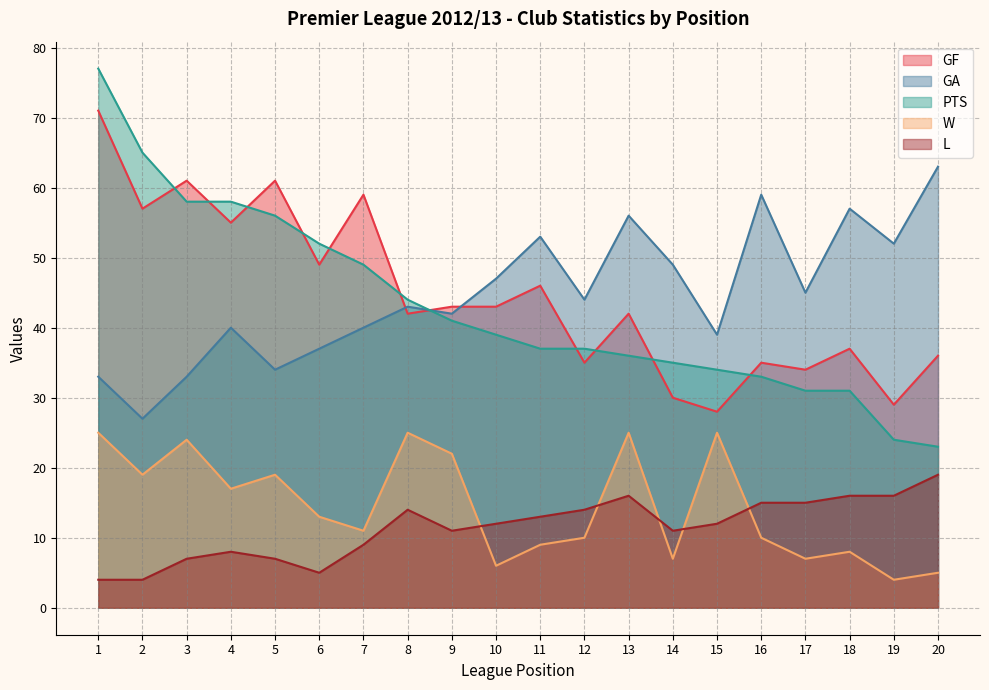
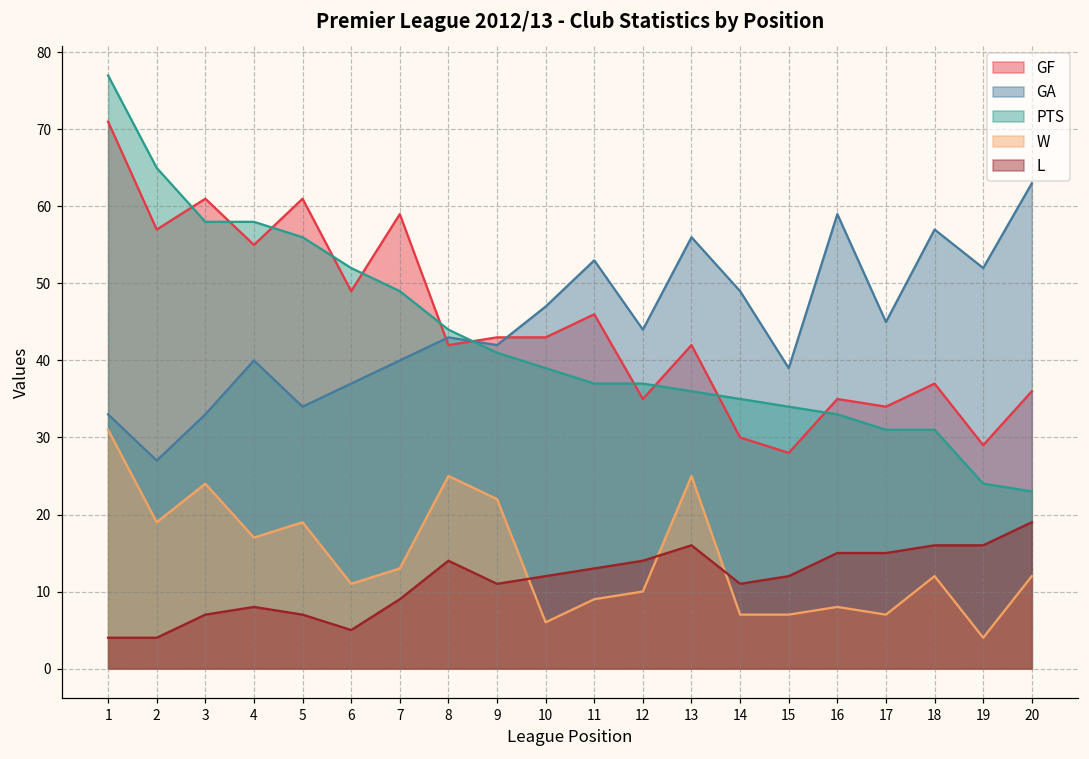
  {
    "W": {
-     "1": 25,
+     "1": 31,
      "2": 19,
      "3": 24,
      "4": 17,
      "5": 19,
-     "6": 13,
-     "7": 11,
+     "6": 11,
+     "7": 13,
      "8": 25,
      "9": 22,
      "10": 6,
      "11": 9,
      "12": 10,
      "13": 25,
      "14": 7,
-     "15": 25,
-     "16": 10,
+     "15": 7,
+     "16": 8,
      "17": 7,
-     "18": 8,
+     "18": 12,
      "19": 4,
-     "20": 5
+     "20": 12
    }
  }
